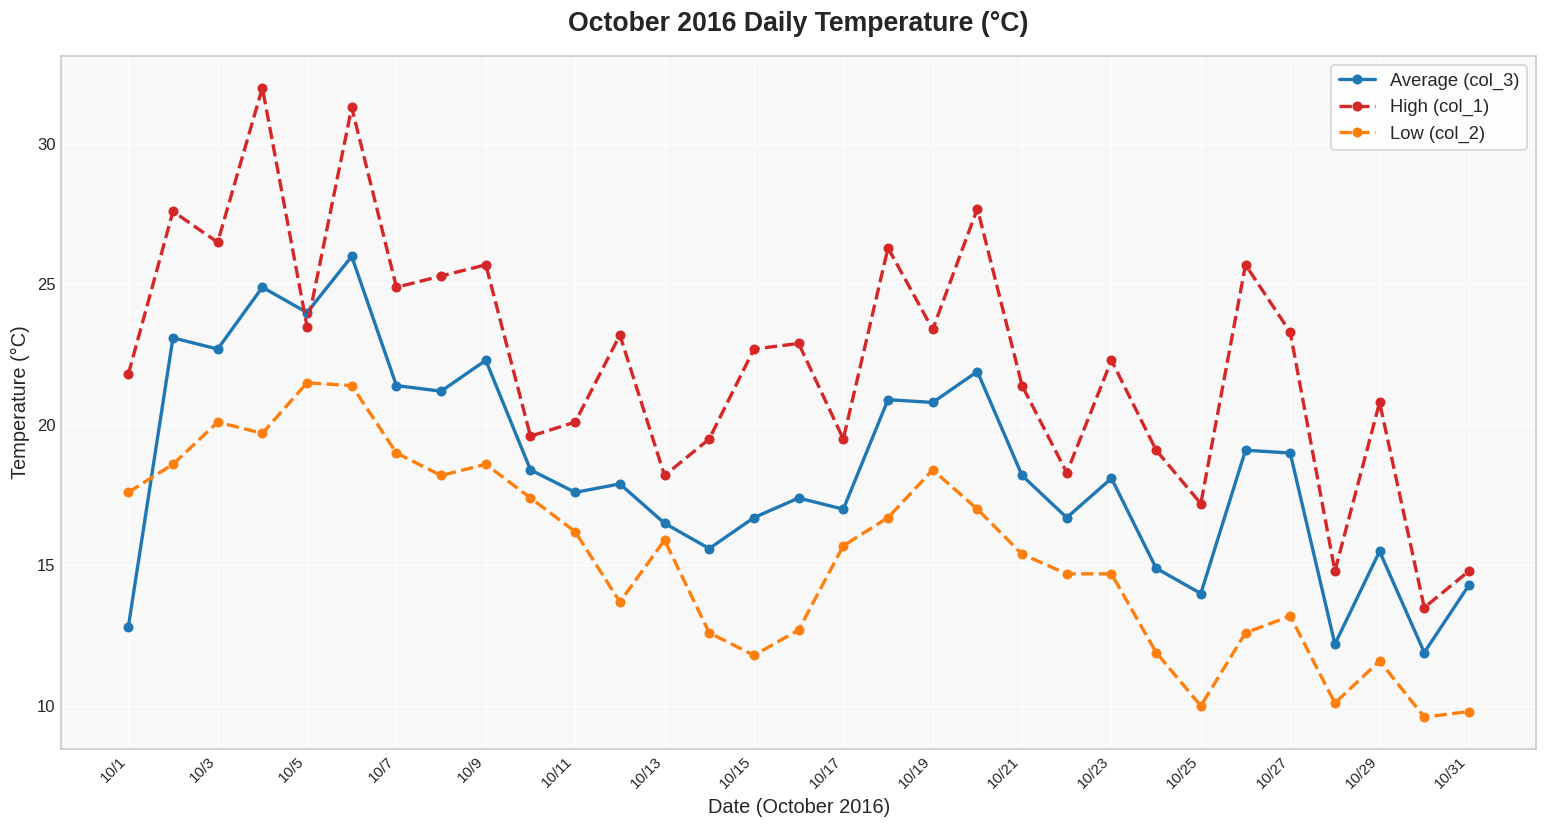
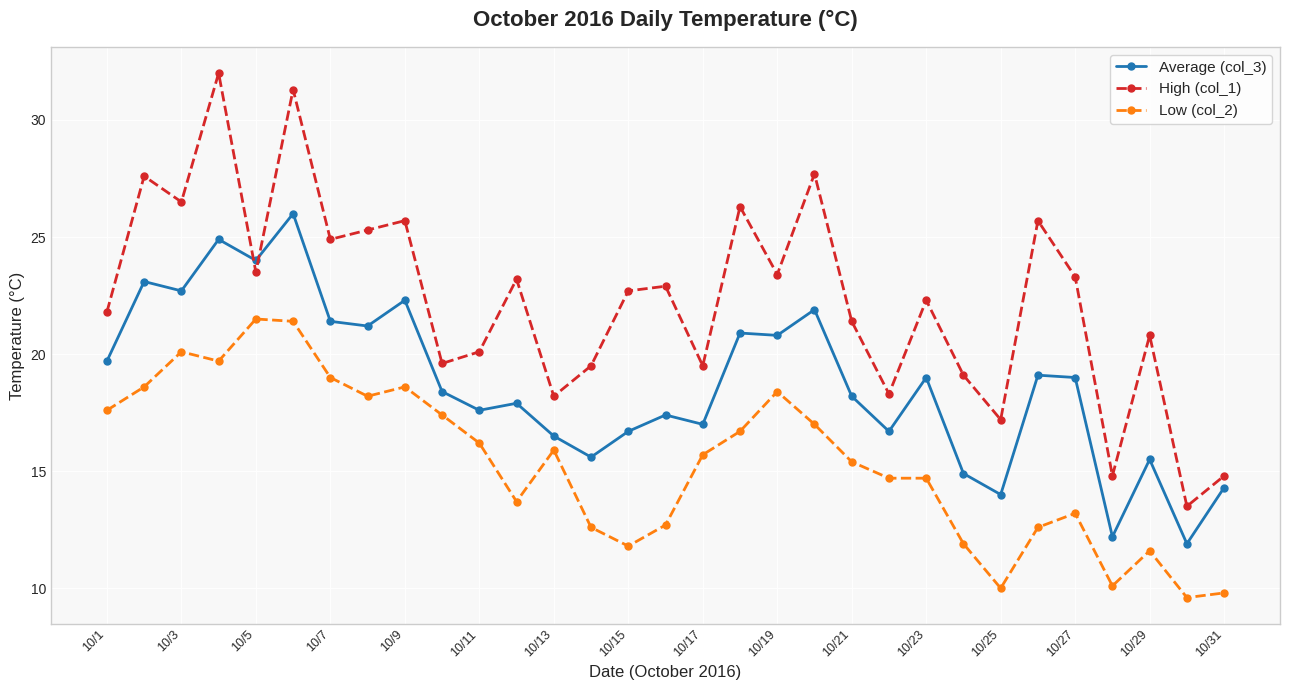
  {
    "Average (col_3)": {
-     "10/1": 12.8,
+     "10/1": 19.7,
      "10/3": 22.7,
      "10/5": 24.0,
      "10/7": 21.4,
      "10/9": 22.3,
      "10/11": 17.6,
      "10/13": 16.5,
      "10/15": 16.7,
      "10/17": 17.0,
      "10/19": 20.8,
      "10/21": 18.2,
-     "10/23": 18.1,
+     "10/23": 19.0,
      "10/25": 14.0,
      "10/27": 19.0,
      "10/29": 15.5,
      "10/31": 14.3
    },
    "High (col_1)": {
      "10/1": 21.8,
      "10/3": 26.5,
      "10/5": 23.5,
      "10/7": 24.9,
      "10/9": 25.7,
      "10/11": 20.1,
      "10/13": 18.2,
      "10/15": 22.7,
      "10/17": 19.5,
      "10/19": 23.4,
      "10/21": 21.4,
      "10/23": 22.3,
      "10/25": 17.2,
      "10/27": 23.3,
      "10/29": 20.8,
      "10/31": 14.8
    },
    "Low (col_2)": {
      "10/1": 17.6,
      "10/3": 20.1,
      "10/5": 21.5,
      "10/7": 19.0,
      "10/9": 18.6,
      "10/11": 16.2,
      "10/13": 15.9,
      "10/15": 11.8,
      "10/17": 15.7,
      "10/19": 18.4,
      "10/21": 15.4,
      "10/23": 14.7,
      "10/25": 10.0,
      "10/27": 13.2,
      "10/29": 11.6,
      "10/31": 9.8
    }
  }
